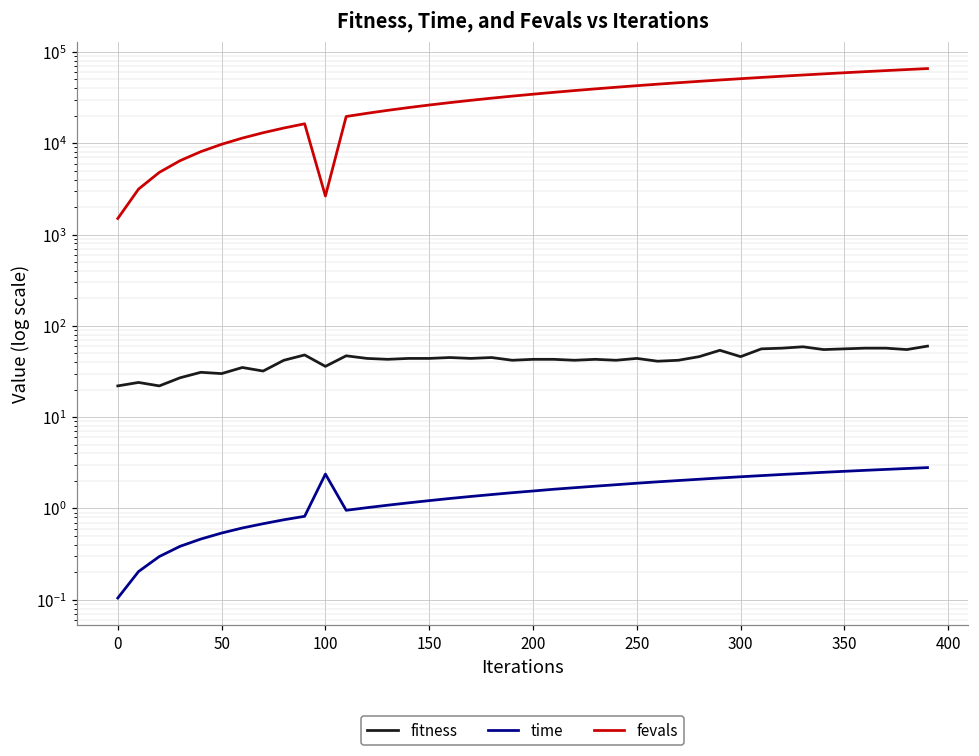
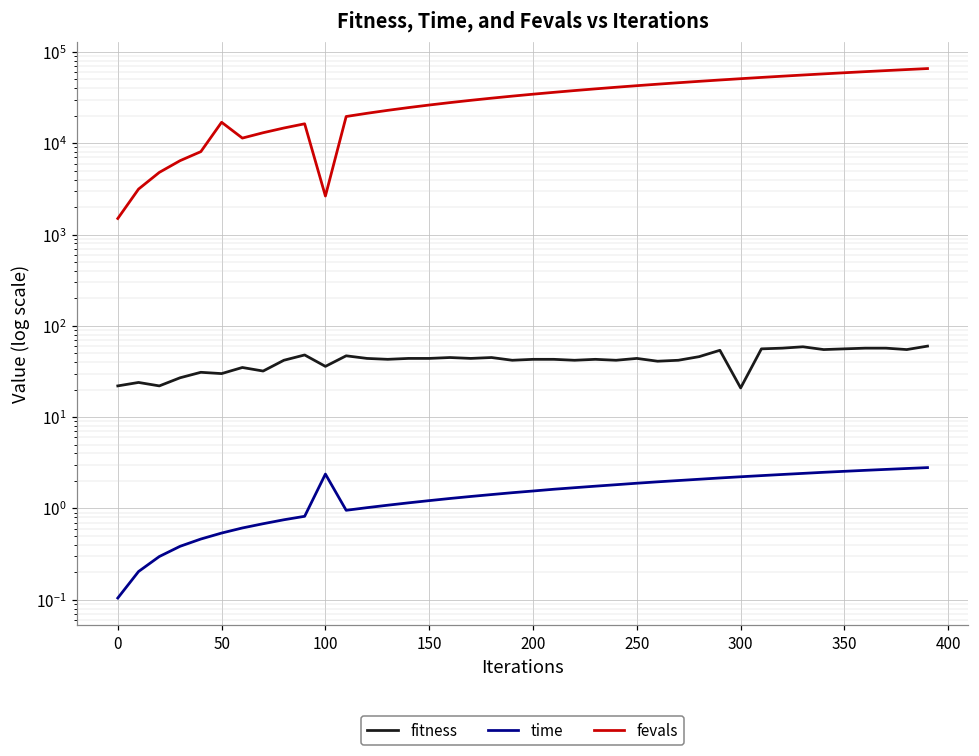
  {
    "fitness": {
      "0": 22,
      "50": 30,
      "100": 36,
      "150": 40,
      "200": 40,
      "250": 40,
-     "300": 50,
+     "300": 21,
      "350": 60
    },
    "time": {
      "0": 0.10,
      "50": 0.5,
      "100": 2.4,
      "150": 1.2,
      "200": 1.6,
      "250": 2,
      "300": 2.2,
      "350": 2.6
    },
    "fevals": {
      "0": 1500,
-     "50": 10000,
+     "50": 17000,
      "100": 2600,
      "150": 26000,
      "200": 35000,
      "250": 40000,
      "300": 50000,
      "350": 60000
    }
  }
